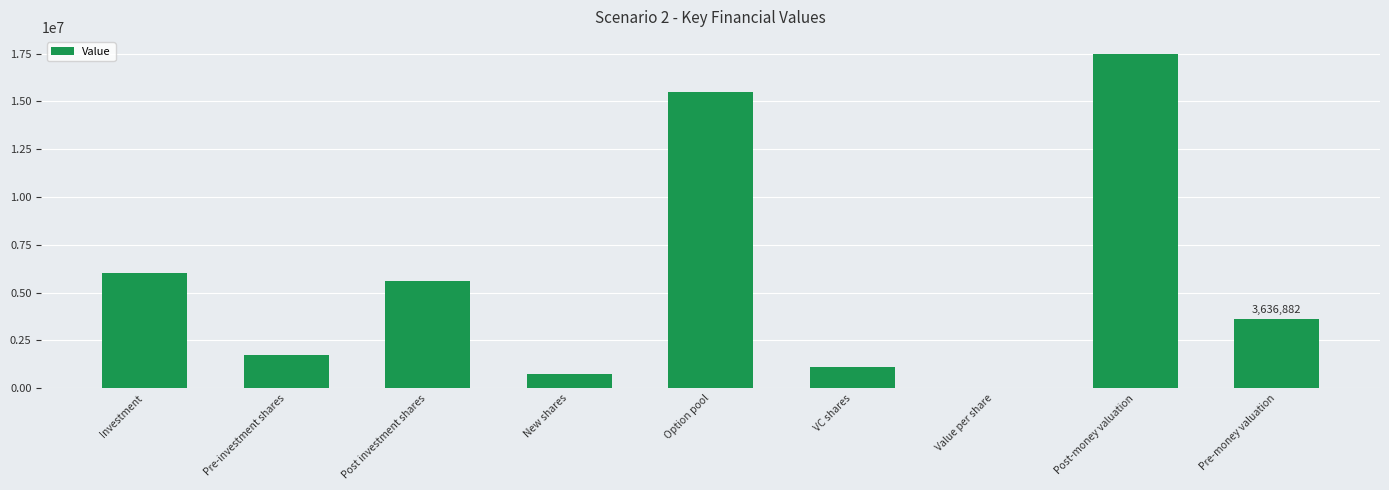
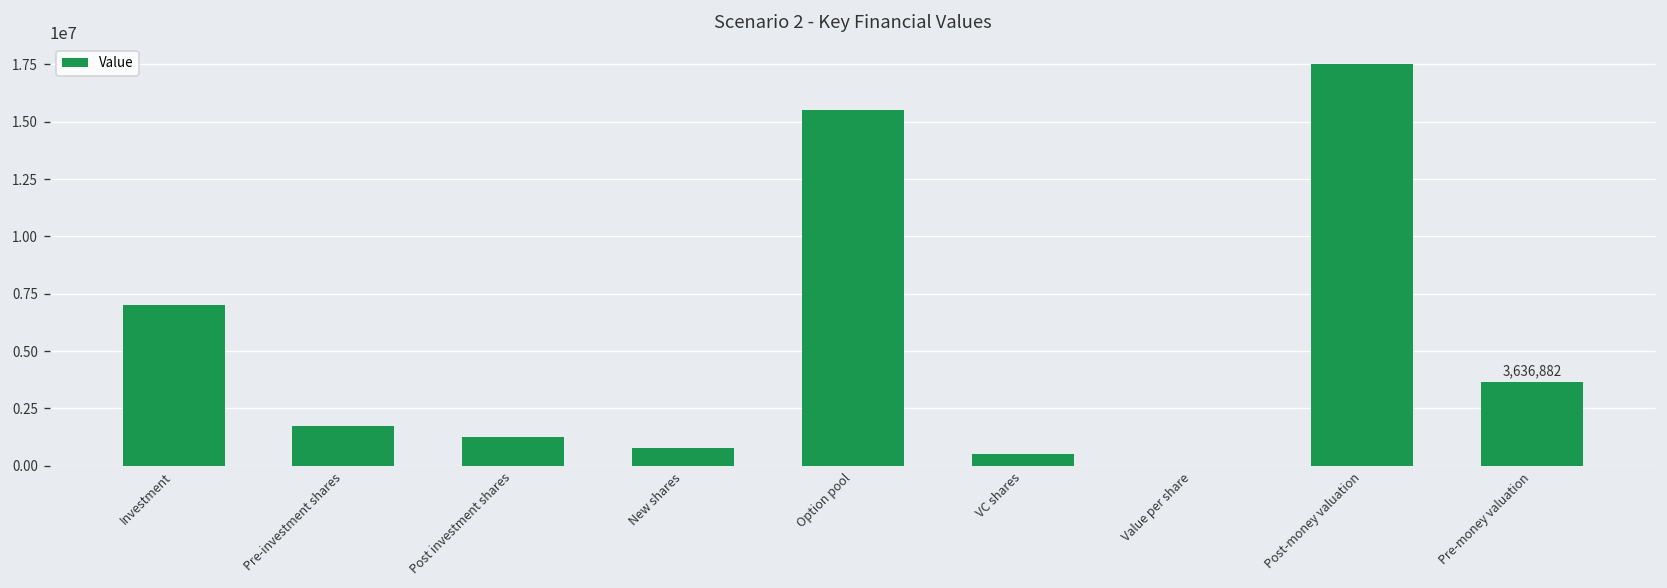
  {
-   "Investment": 6000000,
+   "Investment": 7000000,
    "Pre-investment shares": 1700000,
-   "Post investment shares": 5600000,
+   "Post investment shares": 1300000,
    "New shares": 800000,
    "Option pool": 15500000,
-   "VC shares": 1100000,
+   "VC shares": 500000,
    "Post-money valuation": 17500000
  }
